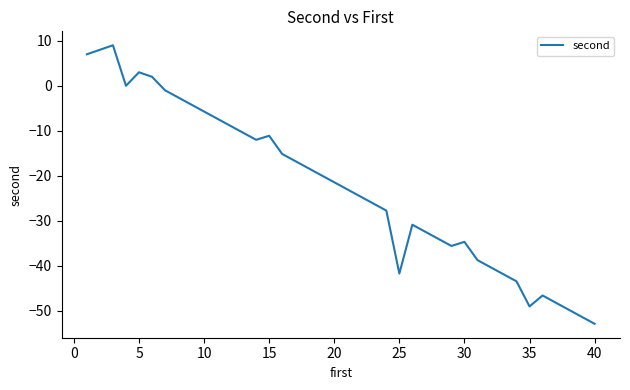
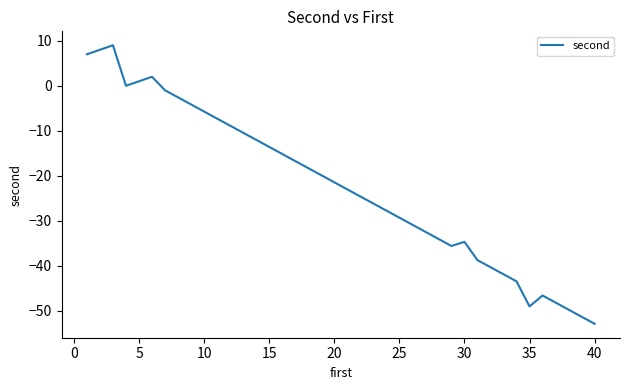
  {
-   "5": 3,
+   "5": 1,
    "10": -6,
-   "15": -11,
+   "15": -14,
    "20": -21,
-   "25": -42,
+   "25": -29,
    "30": -35,
    "35": -49,
    "40": -53
  }
